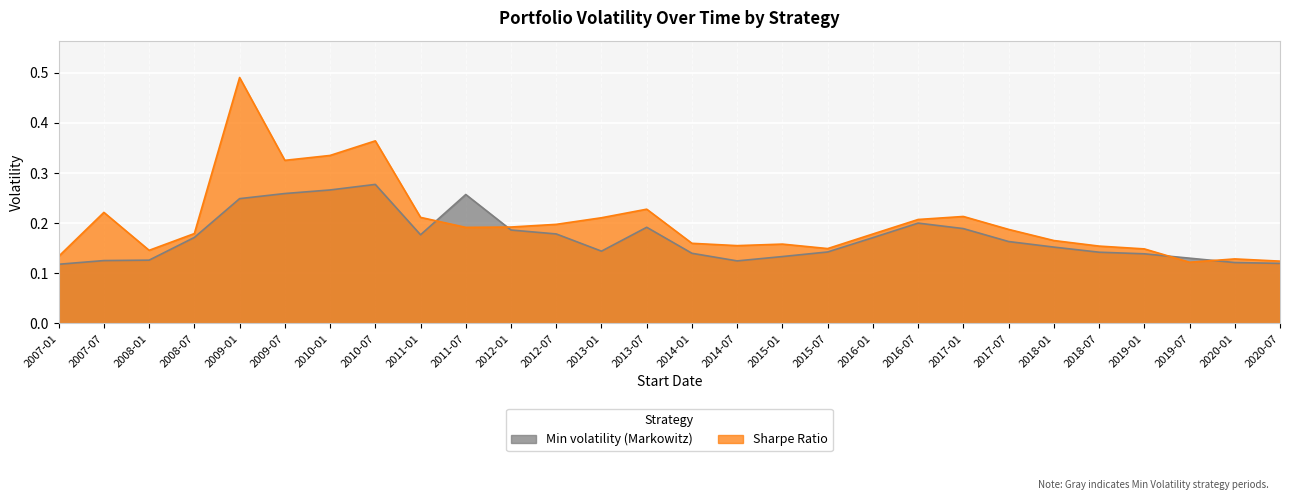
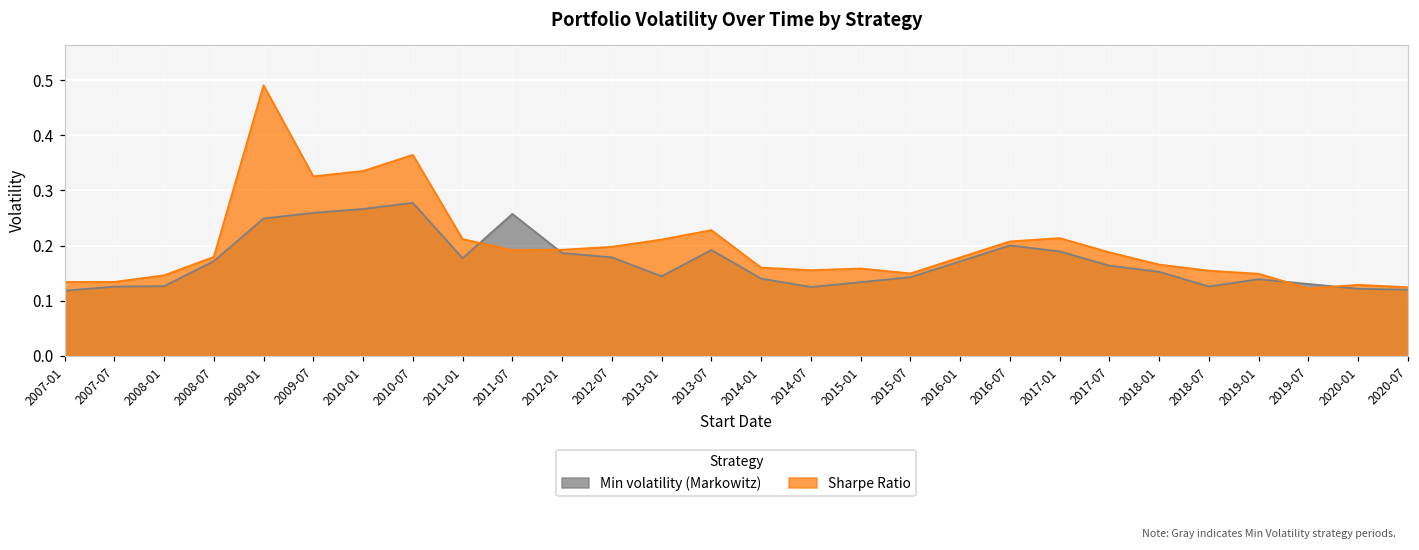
  {
    "Min volatility (Markowitz)": {
      "2007-01": 0.12,
      "2007-07": 0.13,
      "2008-01": 0.13,
      "2008-07": 0.17,
      "2009-01": 0.25,
      "2009-07": 0.26,
      "2010-01": 0.27,
      "2010-07": 0.28,
      "2011-01": 0.18,
      "2011-07": 0.26,
      "2012-01": 0.19,
      "2012-07": 0.18,
      "2013-01": 0.14,
      "2013-07": 0.19,
      "2014-01": 0.14,
      "2014-07": 0.12,
      "2015-01": 0.13,
      "2015-07": 0.14,
      "2016-01": 0.17,
      "2016-07": 0.20,
      "2017-01": 0.19,
      "2017-07": 0.16,
      "2018-01": 0.15,
-     "2018-07": 0.14,
+     "2018-07": 0.13,
      "2019-01": 0.14,
      "2019-07": 0.13,
      "2020-01": 0.12
    },
    "Sharpe Ratio": {
      "2007-01": 0.13,
-     "2007-07": 0.22,
+     "2007-07": 0.13,
      "2008-01": 0.15,
      "2008-07": 0.18,
      "2009-01": 0.49,
      "2009-07": 0.33,
      "2010-01": 0.34,
      "2010-07": 0.36,
      "2011-01": 0.21,
      "2011-07": 0.19,
      "2012-01": 0.19,
      "2012-07": 0.20,
      "2013-01": 0.21,
      "2013-07": 0.23,
      "2014-01": 0.16,
      "2014-07": 0.16,
      "2015-01": 0.16,
      "2015-07": 0.15,
      "2016-01": 0.18,
      "2016-07": 0.21,
      "2017-01": 0.21,
      "2017-07": 0.19,
      "2018-01": 0.17,
      "2018-07": 0.15,
      "2019-01": 0.15,
      "2019-07": 0.12,
      "2020-01": 0.13
    }
  }
